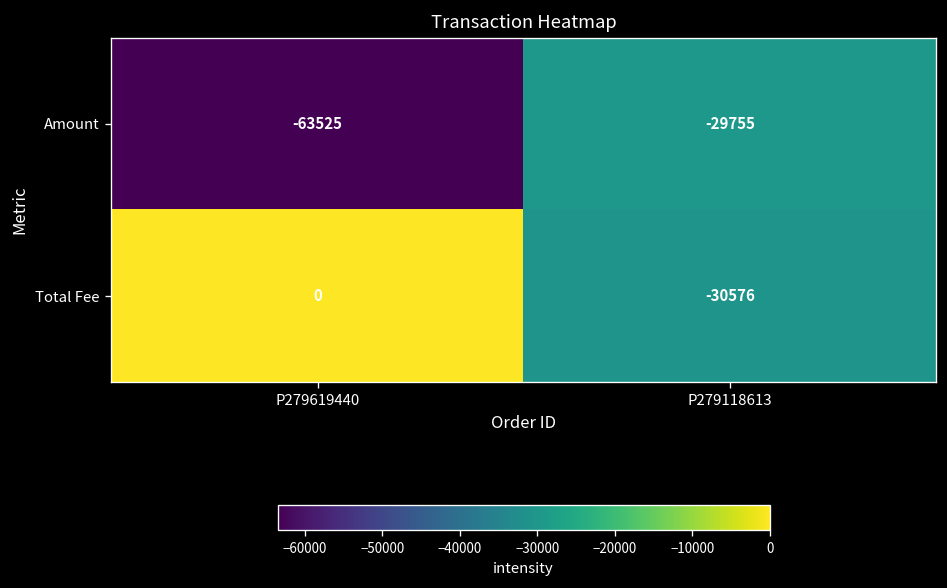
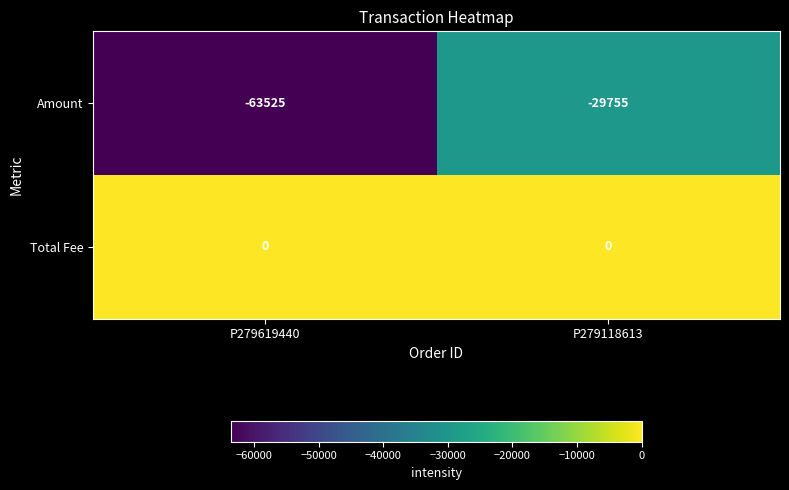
  {
    "Amount": {
      "P279619440": -63525,
      "P279118613": -29755
    },
    "Total Fee": {
      "P279619440": 0,
-     "P279118613": -30576
+     "P279118613": 0
    }
  }
